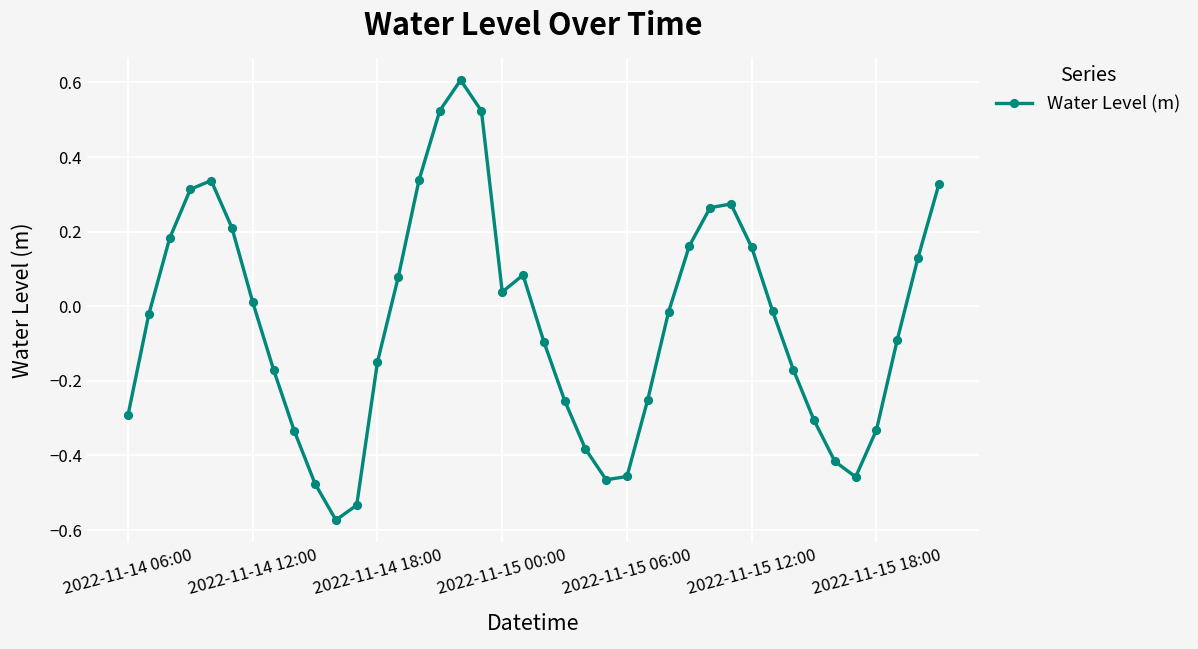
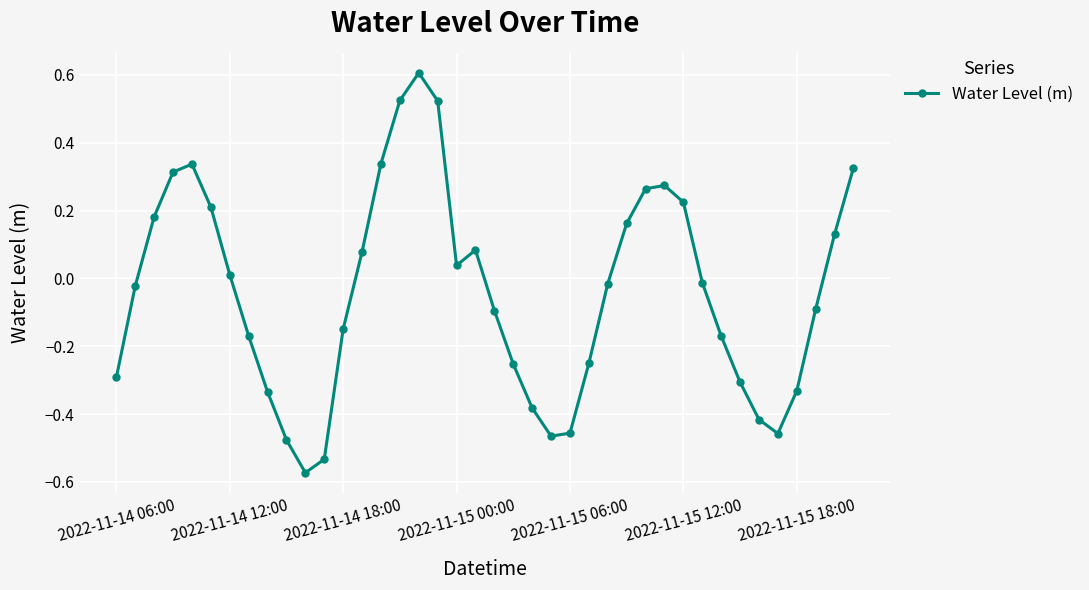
  {
    "2022-11-14 06:00": -0.29,
    "2022-11-14 12:00": 0.01,
    "2022-11-14 18:00": -0.15,
    "2022-11-15 00:00": 0.04,
    "2022-11-15 06:00": -0.46,
-   "2022-11-15 12:00": 0.16,
+   "2022-11-15 12:00": 0.22,
    "2022-11-15 18:00": -0.33
  }
